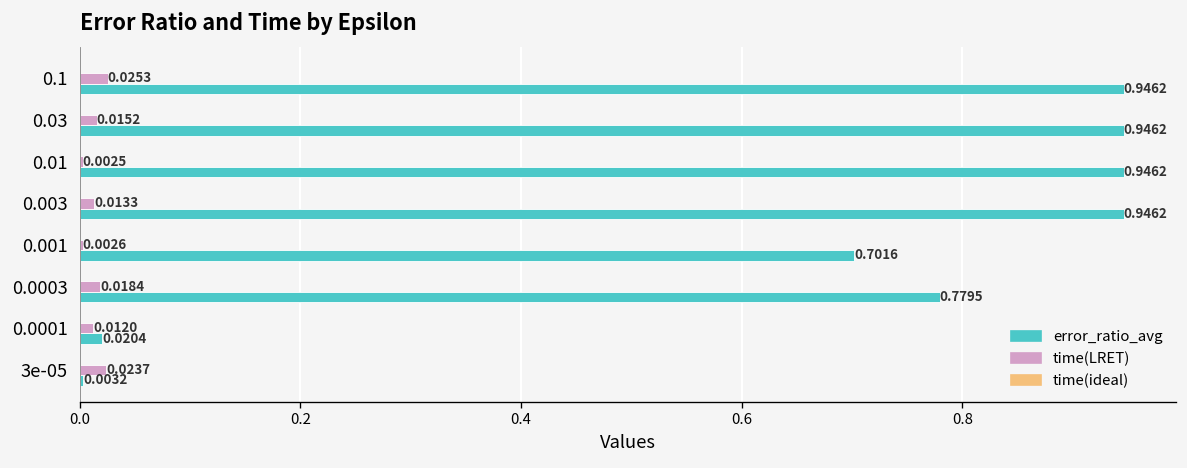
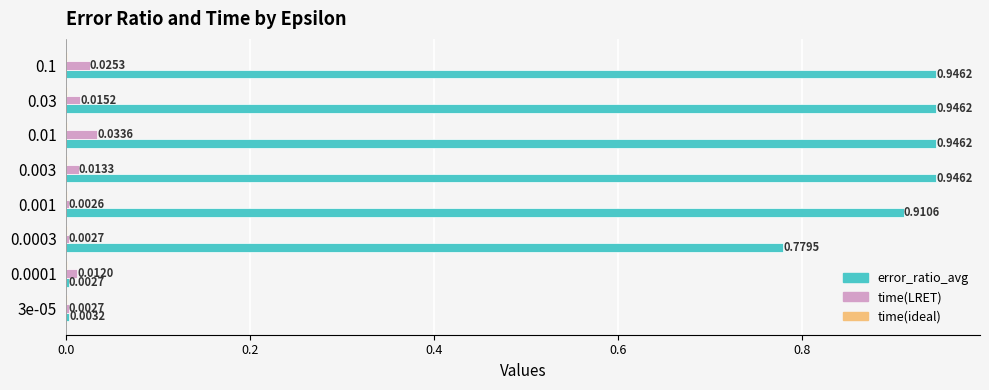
  {
    "error_ratio_avg": {
      "0.1": 0.9462,
      "0.03": 0.9462,
      "0.01": 0.9462,
      "0.003": 0.9462,
-     "0.001": 0.7016,
+     "0.001": 0.9106,
      "0.0003": 0.7795,
-     "0.0001": 0.0204
+     "0.0001": 0.0027
    },
    "time(LRET)": {
      "0.1": 0.0253,
      "0.03": 0.0152,
-     "0.01": 0.0025,
+     "0.01": 0.0336,
      "0.003": 0.0133,
      "0.001": 0.0026,
-     "0.0003": 0.0184,
-     "3e-05": 0.0237
+     "0.0003": 0.0027,
+     "3e-05": 0.0027
    }
  }
